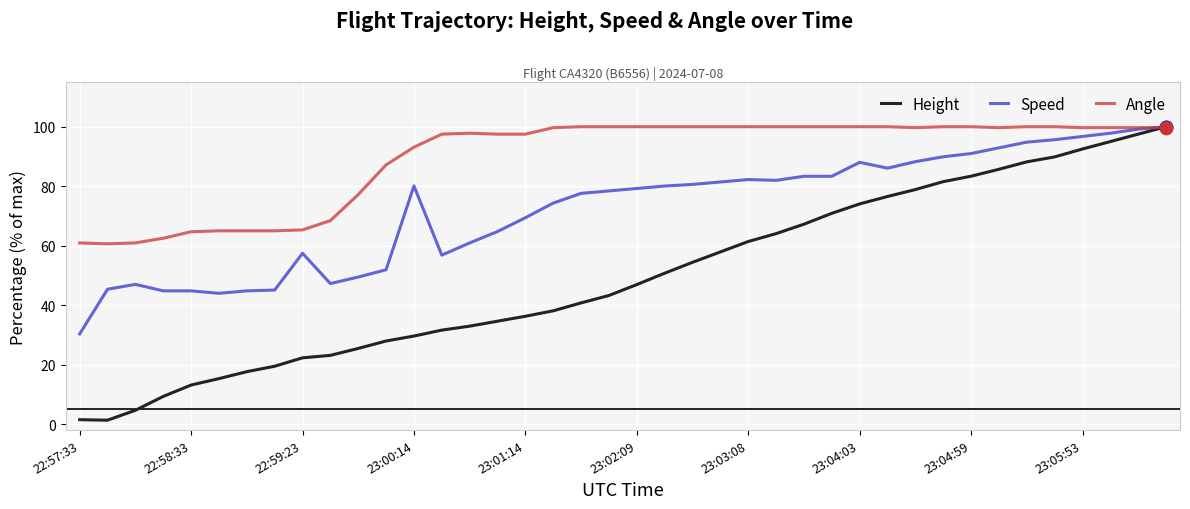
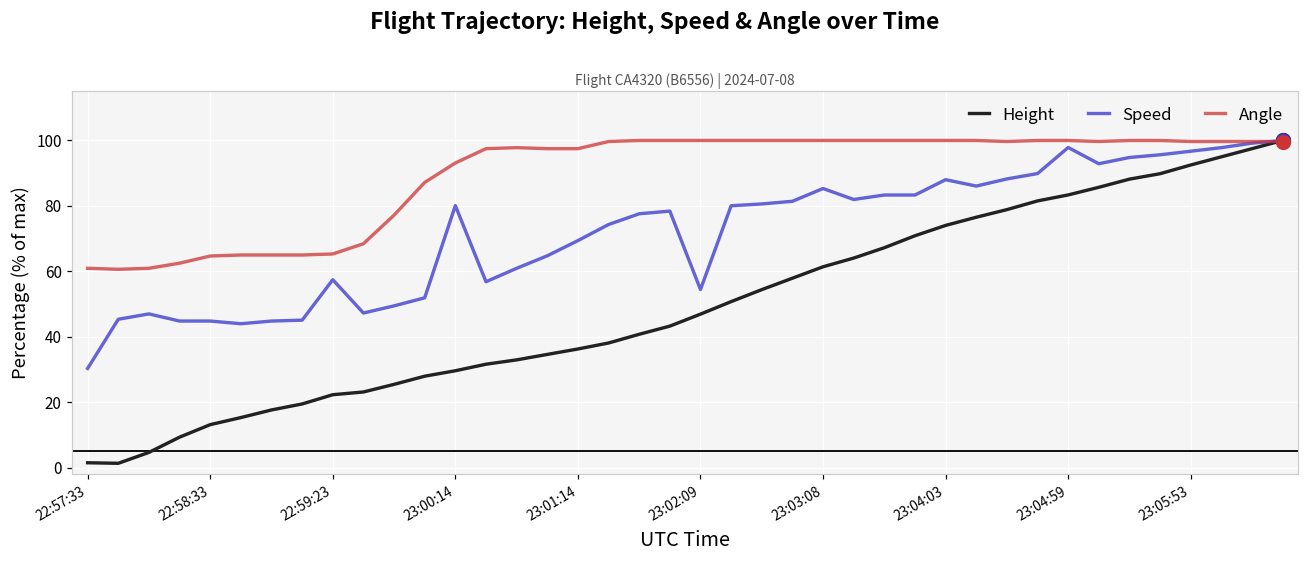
  {
    "Speed": {
      "22:57:33": 30,
      "22:58:33": 45,
      "22:59:23": 57,
      "23:00:14": 80,
      "23:01:14": 69,
-     "23:02:09": 79,
-     "23:03:08": 82,
+     "23:02:09": 54,
+     "23:03:08": 85,
      "23:04:03": 88,
-     "23:04:59": 91,
+     "23:04:59": 98,
      "23:05:53": 97
    }
  }
